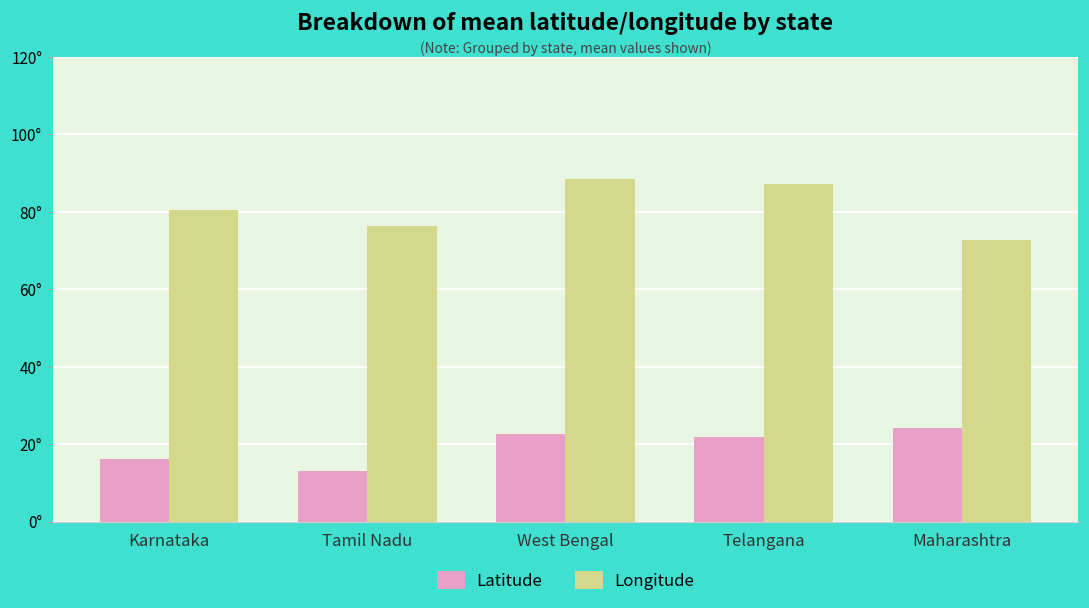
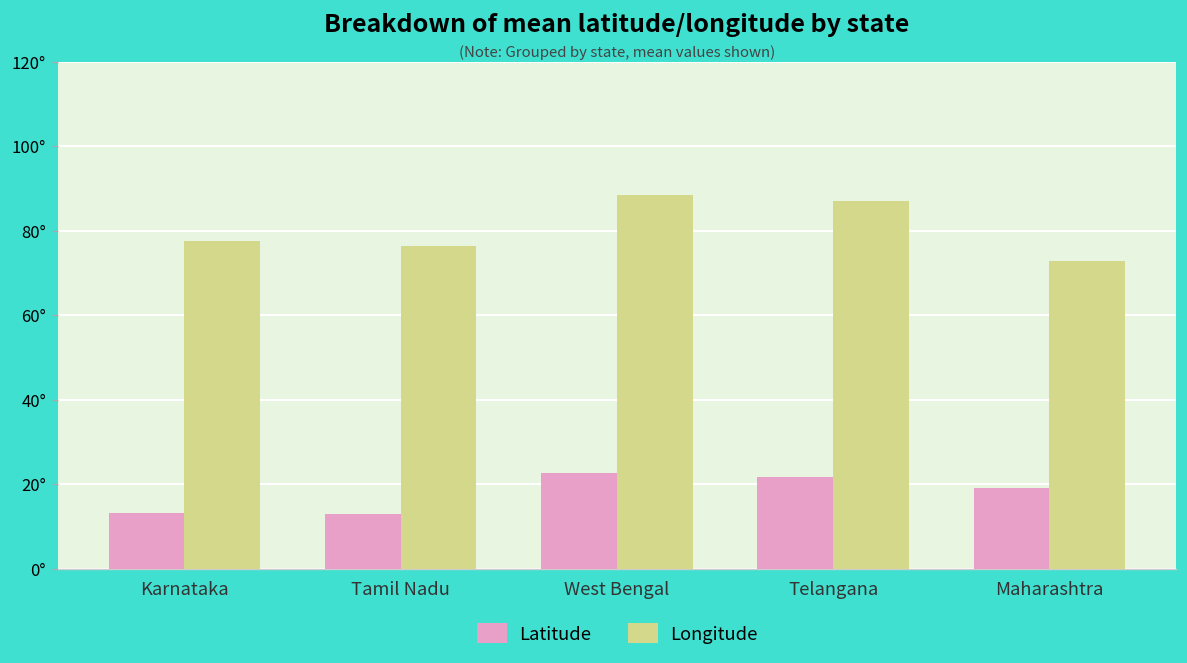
  {
    "Latitude": {
-     "Karnataka": "16°",
+     "Karnataka": "13°",
      "Tamil Nadu": "13°",
      "West Bengal": "23°",
      "Telangana": "22°",
-     "Maharashtra": "24°"
+     "Maharashtra": "19°"
    },
    "Longitude": {
-     "Karnataka": "81°",
+     "Karnataka": "78°",
      "Tamil Nadu": "76°",
      "West Bengal": "88°",
      "Telangana": "87°",
      "Maharashtra": "73°"
    }
  }
